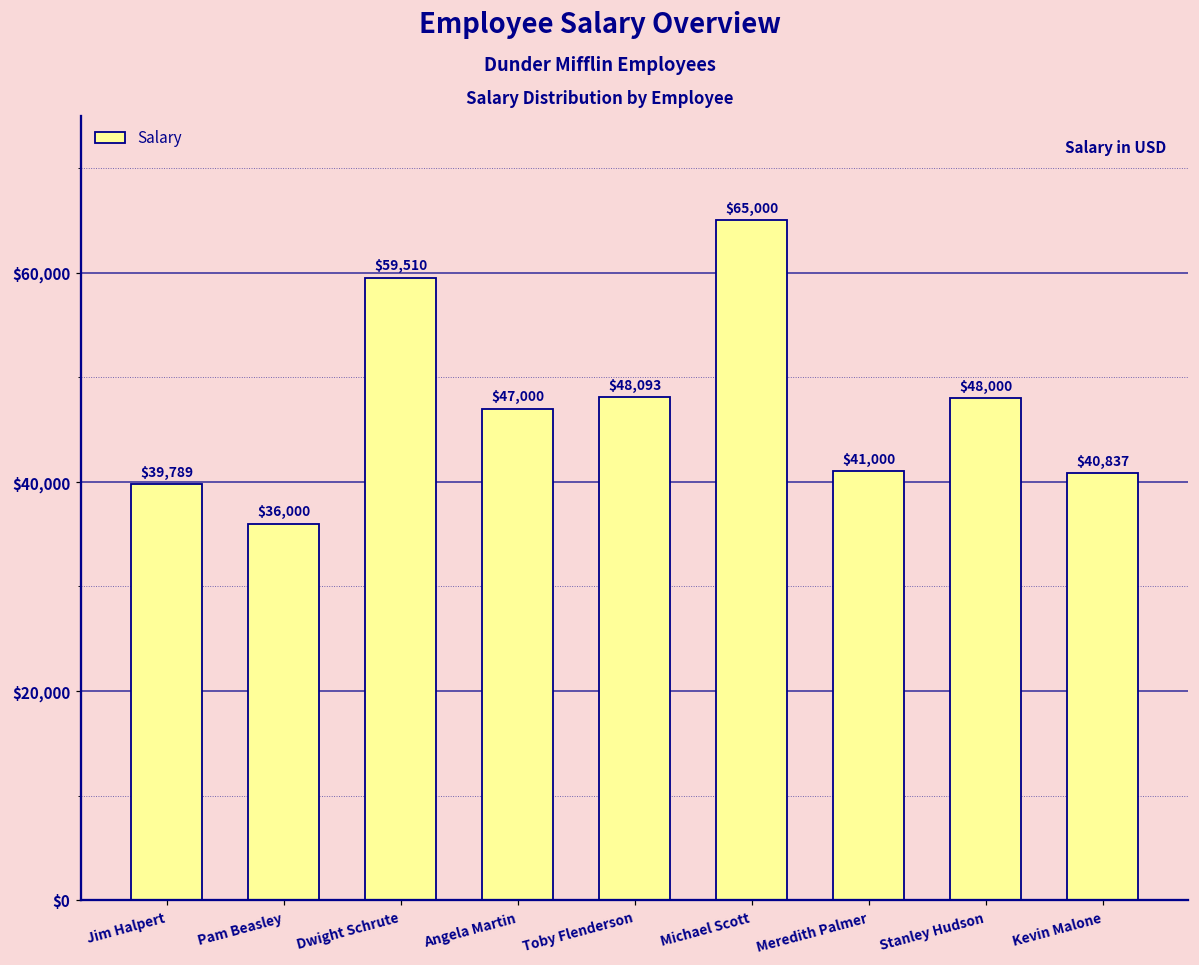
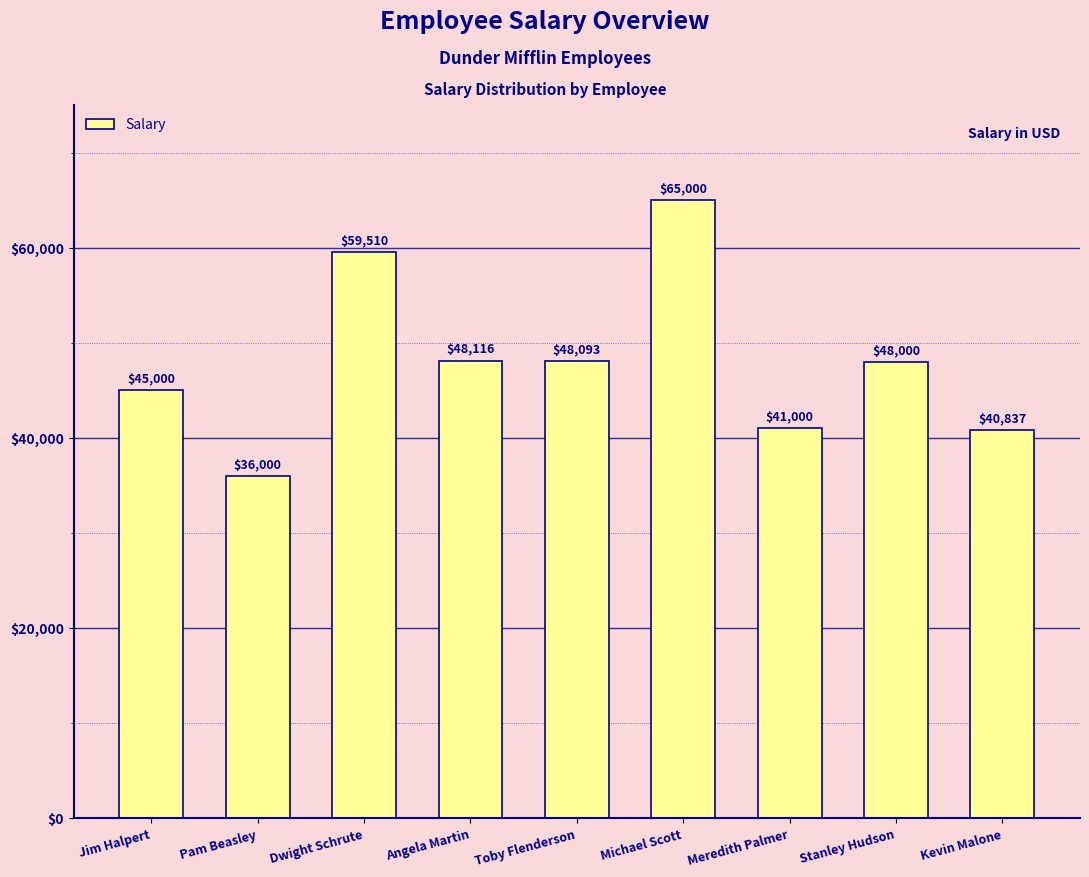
  {
-   "Jim Halpert": "$39,789",
+   "Jim Halpert": "$45,000",
    "Pam Beasley": "$36,000",
    "Dwight Schrute": "$59,510",
-   "Angela Martin": "$47,000",
+   "Angela Martin": "$48,116",
    "Toby Flenderson": "$48,093",
    "Michael Scott": "$65,000",
    "Meredith Palmer": "$41,000",
    "Stanley Hudson": "$48,000",
    "Kevin Malone": "$40,837"
  }
